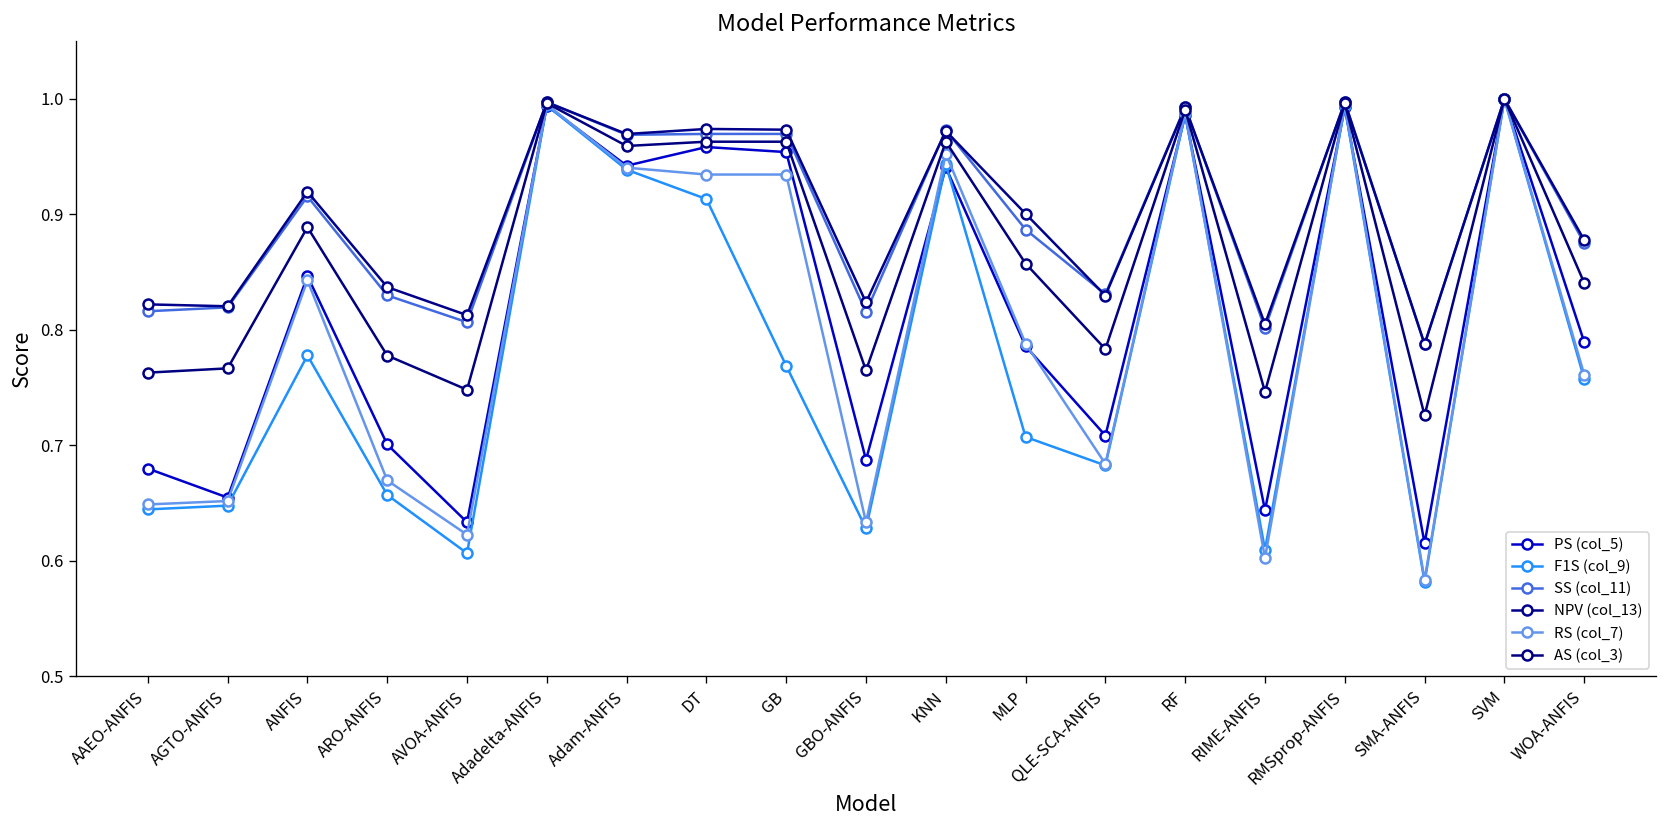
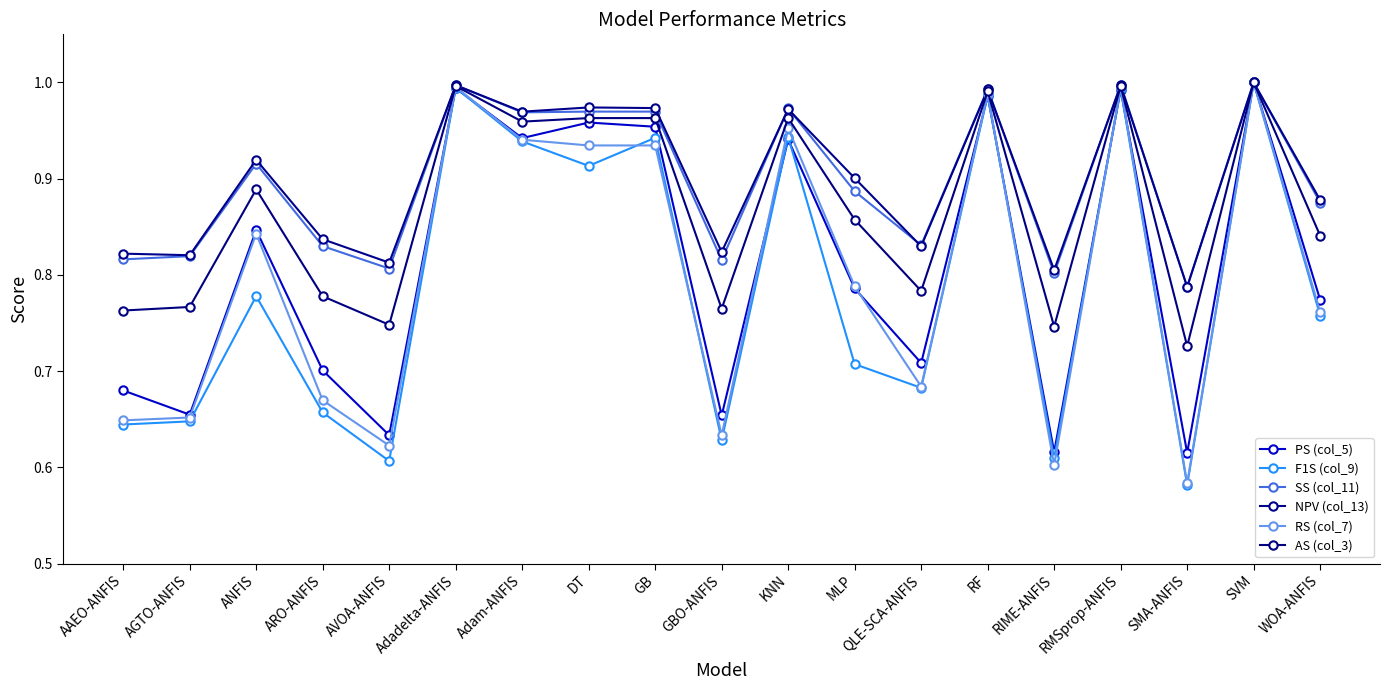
  {
    "PS (col_5)": {
      "AAEO-ANFIS": 0.68,
      "AGTO-ANFIS": 0.65,
      "ANFIS": 0.85,
      "ARO-ANFIS": 0.70,
      "AVOA-ANFIS": 0.63,
      "DT": 0.96,
      "GB": 0.95,
-     "GBO-ANFIS": 0.69,
+     "GBO-ANFIS": 0.65,
      "QLE-SCA-ANFIS": 0.71,
-     "RIME-ANFIS": 0.64,
+     "RIME-ANFIS": 0.62,
      "SMA-ANFIS": 0.62,
-     "WOA-ANFIS": 0.79
+     "WOA-ANFIS": 0.77
    },
    "F1S (col_9)": {
      "AAEO-ANFIS": 0.64,
      "AGTO-ANFIS": 0.65,
      "ANFIS": 0.78,
      "ARO-ANFIS": 0.66,
      "AVOA-ANFIS": 0.61,
      "DT": 0.91,
-     "GB": 0.77,
+     "GB": 0.94,
      "GBO-ANFIS": 0.63,
      "MLP": 0.71,
      "RIME-ANFIS": 0.61,
      "WOA-ANFIS": 0.76
    }
  }
